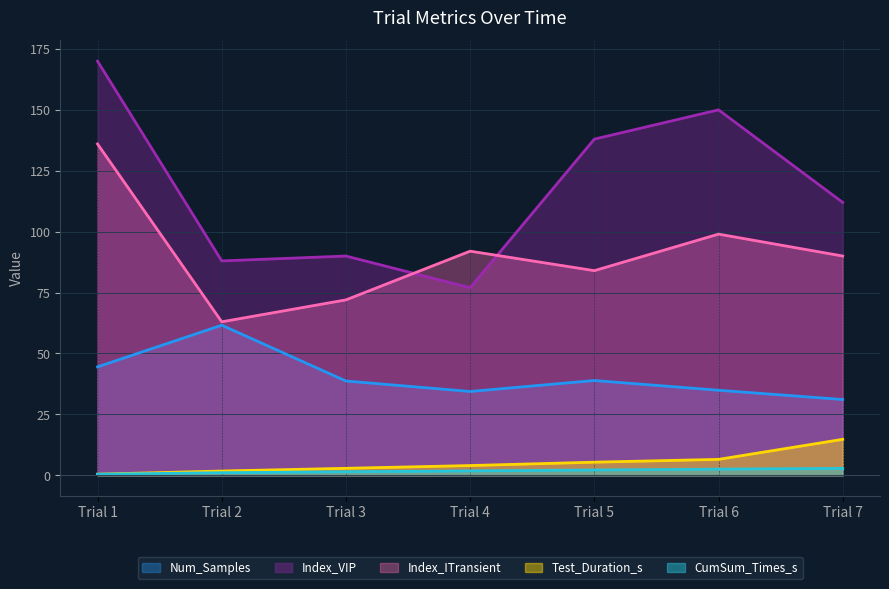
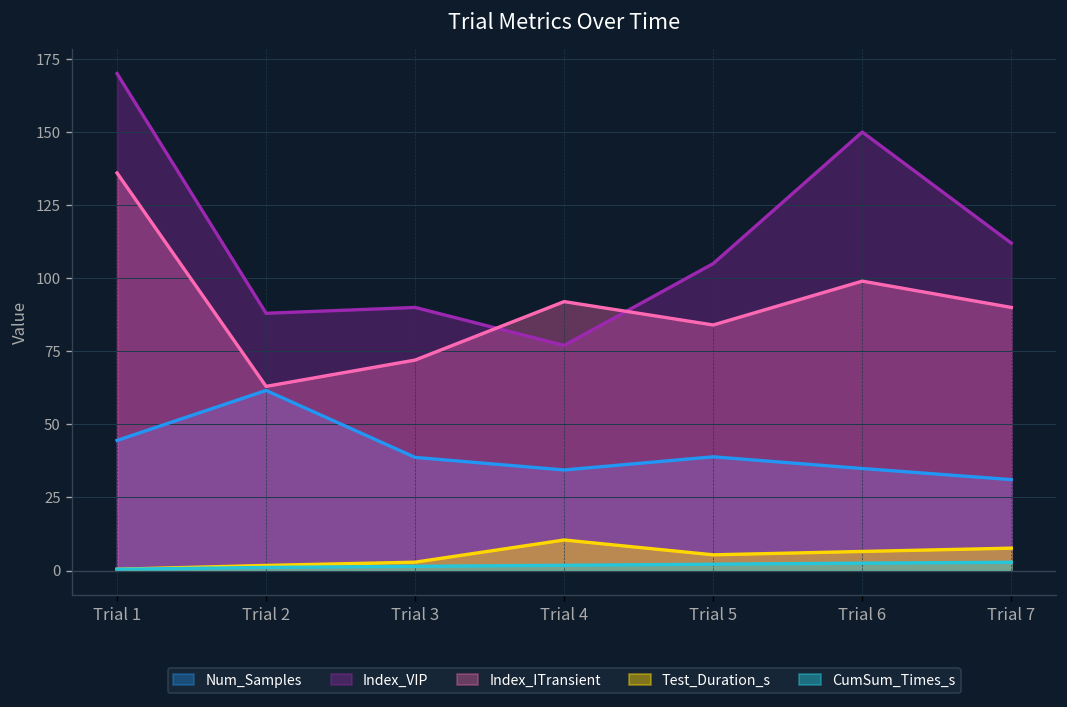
  {
    "Index_VIP": {
      "Trial 1": 170,
      "Trial 2": 88,
      "Trial 3": 90,
      "Trial 4": 77,
-     "Trial 5": 138,
+     "Trial 5": 105,
      "Trial 6": 150,
      "Trial 7": 112
    },
    "Index_ITransient": {
      "Trial 1": 136,
      "Trial 2": 63,
      "Trial 3": 72,
      "Trial 4": 92,
      "Trial 5": 84,
      "Trial 6": 99,
      "Trial 7": 90
    },
    "Test_Duration_s": {
      "Trial 3": 3,
-     "Trial 4": 4,
+     "Trial 4": 10,
      "Trial 5": 5,
      "Trial 6": 7,
-     "Trial 7": 15
+     "Trial 7": 8
    }
  }
